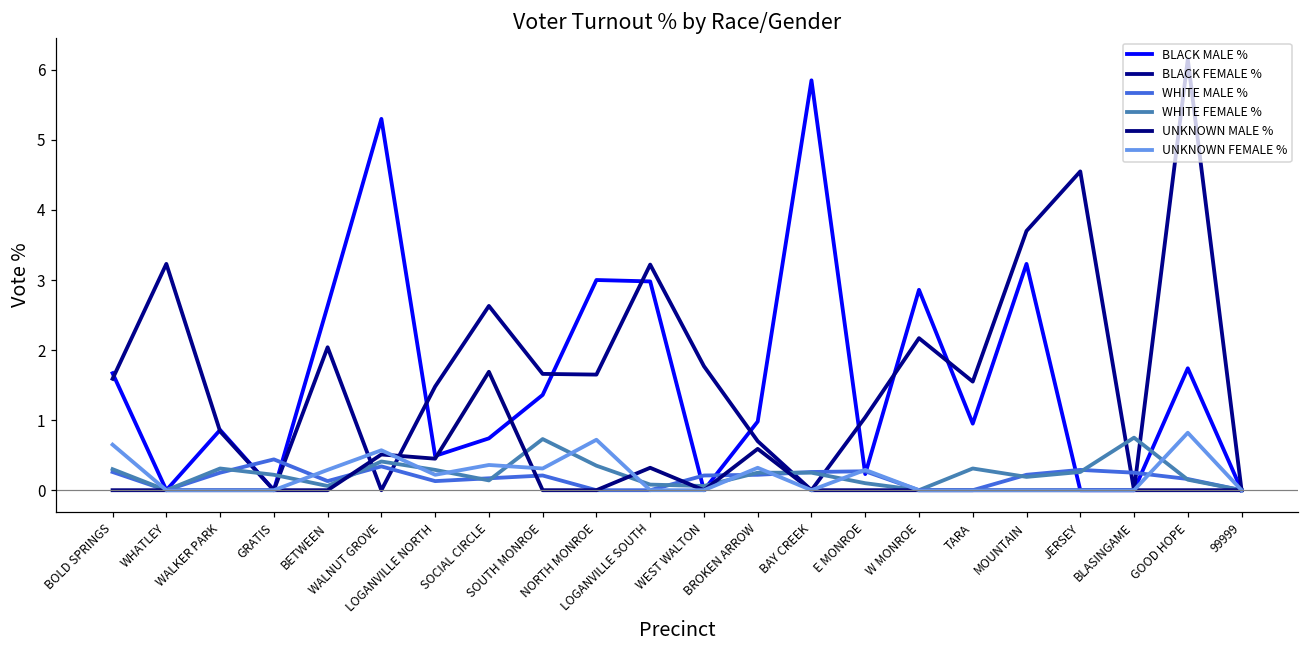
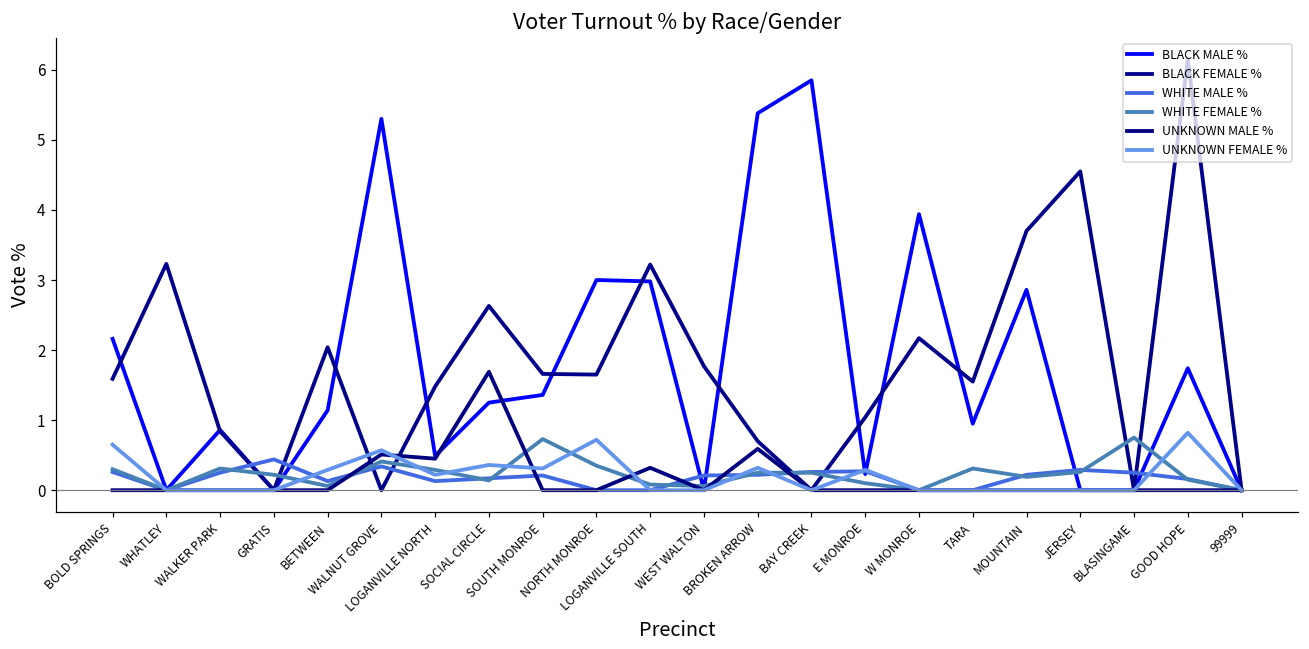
  {
    "BLACK MALE %": {
-     "BOLD SPRINGS": 1.7,
-     "BETWEEN": 2.6,
+     "BOLD SPRINGS": 2.2,
+     "BETWEEN": 1.1,
      "WALNUT GROVE": 5.3,
      "LOGANVILLE NORTH": 0.5,
-     "SOCIAL CIRCLE": 0.7,
+     "SOCIAL CIRCLE": 1.3,
      "SOUTH MONROE": 1.4,
      "NORTH MONROE": 3.0,
      "LOGANVILLE SOUTH": 3.0,
-     "BROKEN ARROW": 1.0,
+     "BROKEN ARROW": 5.4,
      "BAY CREEK": 5.9,
      "E MONROE": 0.2,
-     "W MONROE": 2.9,
+     "W MONROE": 3.9,
      "TARA": 1.0,
-     "MOUNTAIN": 3.2,
+     "MOUNTAIN": 2.9,
      "GOOD HOPE": 1.7
    }
  }
